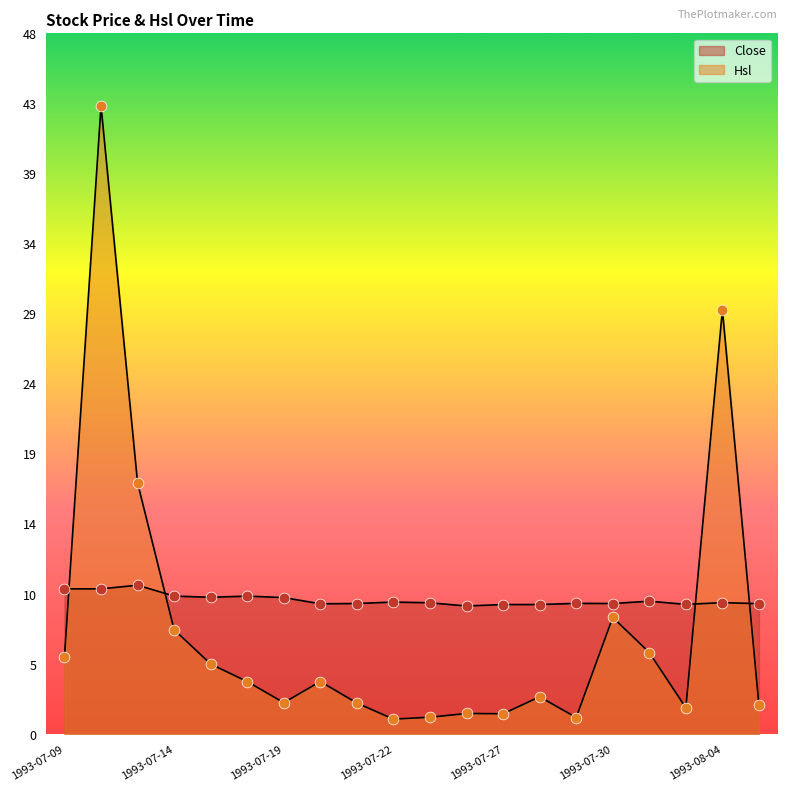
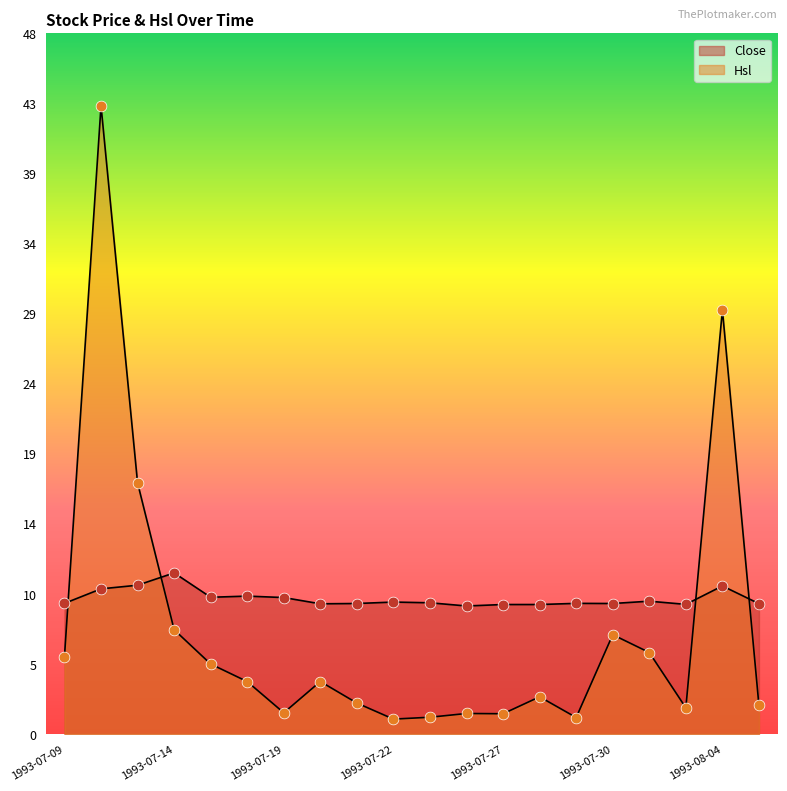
  {
    "Close": {
-     "1993-07-09": 10,
-     "1993-07-14": 9.5,
+     "1993-07-09": 9,
+     "1993-07-14": 11.1,
      "1993-07-19": 9.4,
      "1993-07-22": 9.1,
      "1993-07-27": 8.9,
      "1993-07-30": 9.0,
-     "1993-08-04": 9.1
+     "1993-08-04": 10.2
    },
    "Hsl": {
      "1993-07-09": 5.3,
      "1993-07-14": 7.2,
-     "1993-07-19": 2.2,
+     "1993-07-19": 1.5,
      "1993-07-22": 1.0,
      "1993-07-27": 1.4,
-     "1993-07-30": 8.0,
+     "1993-07-30": 6.8,
      "1993-08-04": 29.2
    }
  }
